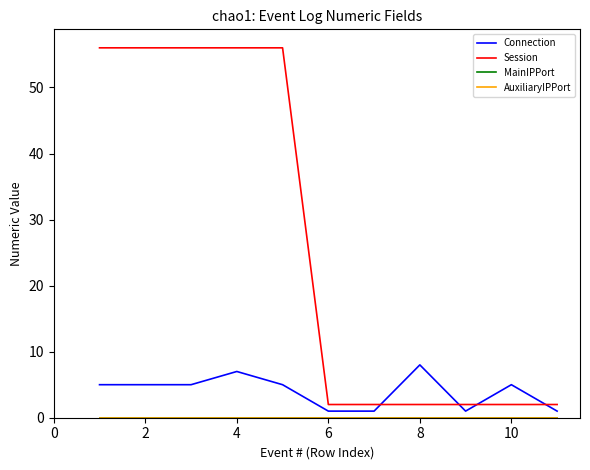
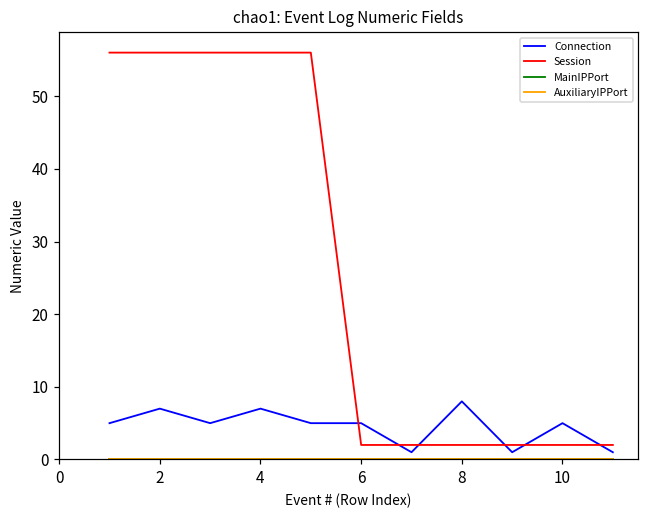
  {
    "Connection": {
-     "2": 5,
+     "2": 7,
      "4": 7,
-     "6": 1,
+     "6": 5,
      "8": 8,
      "10": 5
    },
    "Session": {
      "2": 56,
      "4": 56,
      "6": 2,
      "8": 2,
      "10": 2
    },
    "AuxiliaryIPPort": {
      "2": 0,
      "4": 0,
      "6": 0,
      "8": 0,
      "10": 0
    }
  }
